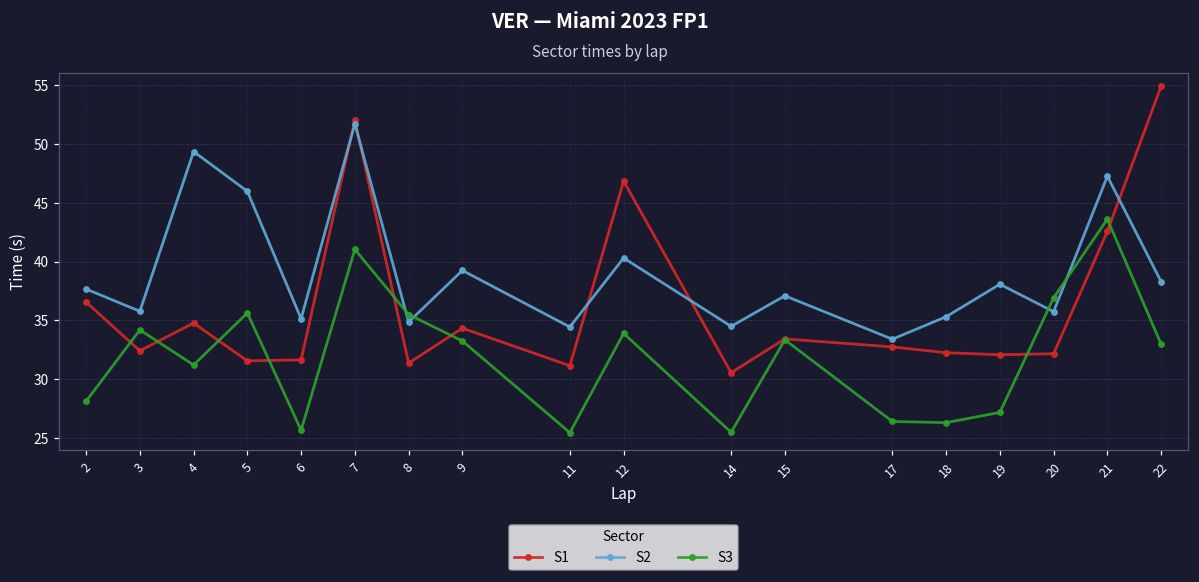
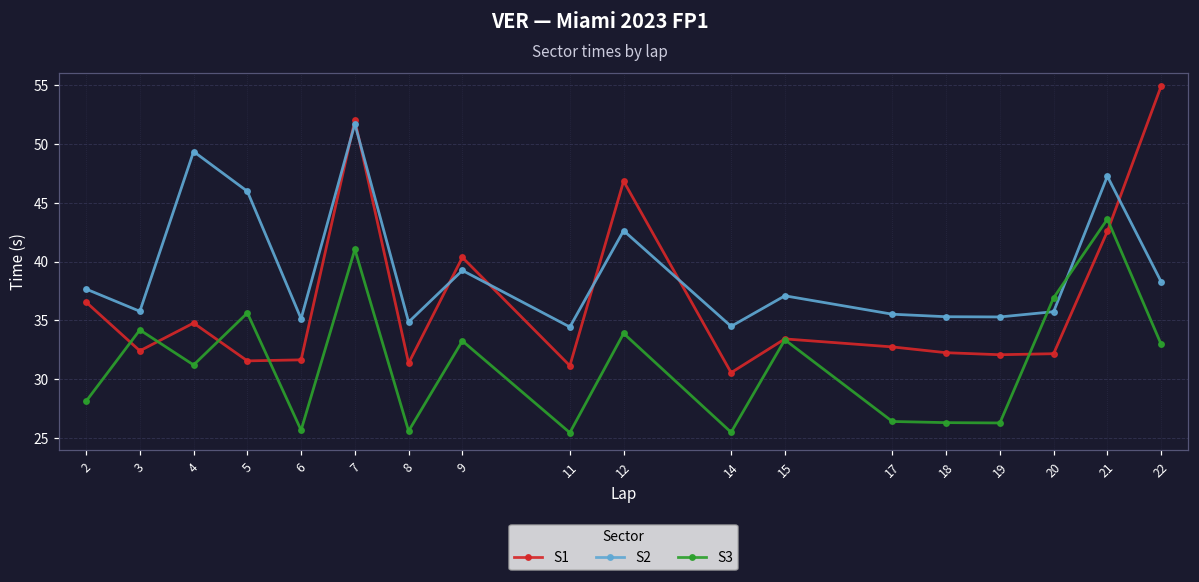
  {
    "S1": {
      "2": 36.6,
      "3": 32.4,
      "4": 34.8,
      "5": 31.6,
      "6": 31.6,
      "7": 52.0,
      "8": 31.4,
-     "9": 34.3,
+     "9": 40.4,
      "11": 31.2,
      "12": 46.8,
      "14": 30.6,
      "17": 32.7,
      "18": 32.3,
      "19": 32.1,
      "20": 32.2,
      "21": 42.6,
      "22": 54.9
    },
    "S2": {
      "2": 37.7,
      "3": 35.8,
      "4": 49.4,
      "5": 46.0,
      "6": 35.1,
      "7": 51.7,
      "8": 34.9,
      "9": 39.2,
      "11": 34.4,
-     "12": 40.3,
+     "12": 42.6,
      "14": 34.5,
      "15": 37.1,
-     "17": 33.4,
+     "17": 35.5,
      "18": 35.3,
-     "19": 38.1,
+     "19": 35.3,
      "20": 35.7,
      "21": 47.3,
      "22": 38.3
    },
    "S3": {
      "2": 28.1,
      "3": 34.2,
      "4": 31.2,
      "5": 35.6,
      "6": 25.7,
      "7": 41.0,
-     "8": 35.5,
+     "8": 25.6,
      "9": 33.3,
      "11": 25.5,
      "12": 33.9,
      "14": 25.5,
      "17": 26.4,
      "18": 26.3,
-     "19": 27.2,
+     "19": 26.3,
      "20": 36.9,
      "21": 43.6,
      "22": 33.0
    }
  }
